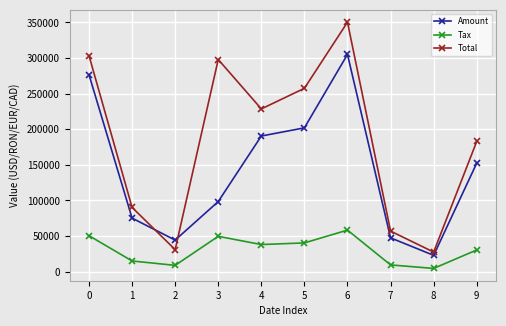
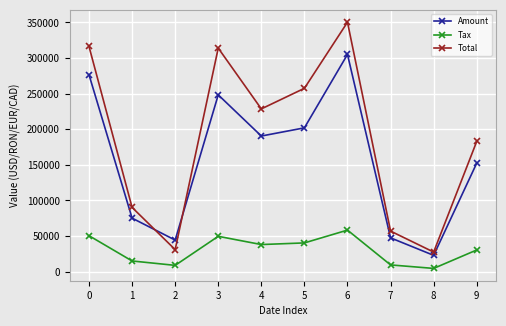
  {
    "Amount": {
      "0": 280000,
      "1": 80000,
      "2": 40000,
-     "3": 100000,
+     "3": 250000,
      "4": 190000,
      "5": 200000,
      "6": 310000,
      "7": 50000,
      "8": 20000,
      "9": 150000
    },
    "Tax": {
      "0": 50000,
      "1": 20000,
      "2": 10000,
      "3": 50000,
      "4": 40000,
      "5": 40000,
      "6": 60000,
      "7": 10000,
      "8": 0,
      "9": 30000
    },
    "Total": {
-     "0": 300000,
+     "0": 320000,
      "1": 90000,
      "2": 30000,
-     "3": 300000,
+     "3": 310000,
      "4": 230000,
      "5": 260000,
      "6": 350000,
      "7": 60000,
      "8": 30000,
      "9": 180000
    }
  }
